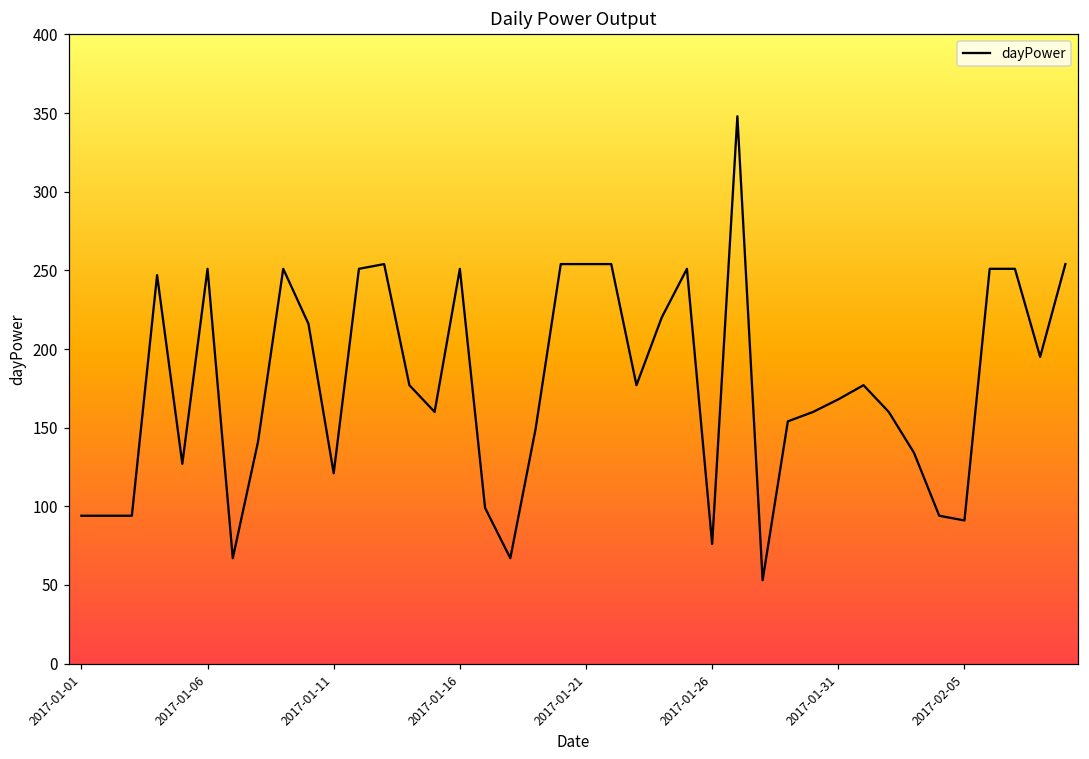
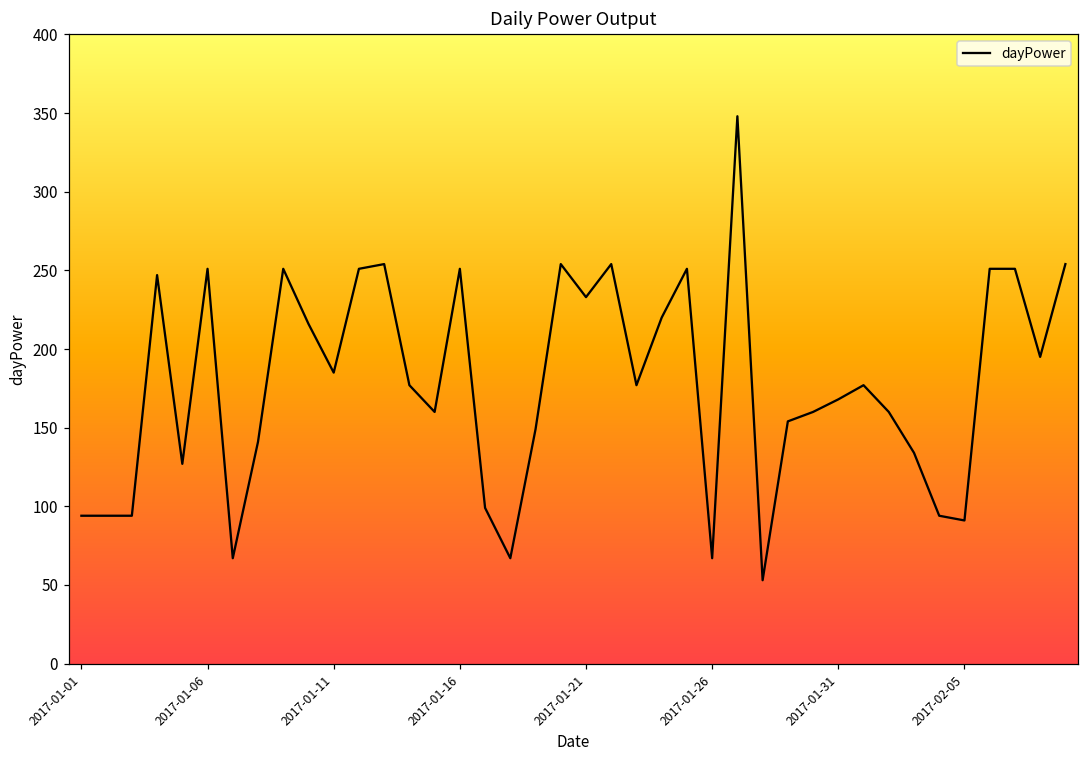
  {
    "2017-01-01": 94,
    "2017-01-06": 251,
-   "2017-01-11": 121,
+   "2017-01-11": 185,
    "2017-01-16": 251,
-   "2017-01-21": 254,
-   "2017-01-26": 76,
+   "2017-01-21": 233,
+   "2017-01-26": 67,
    "2017-01-31": 168,
    "2017-02-05": 91
  }
